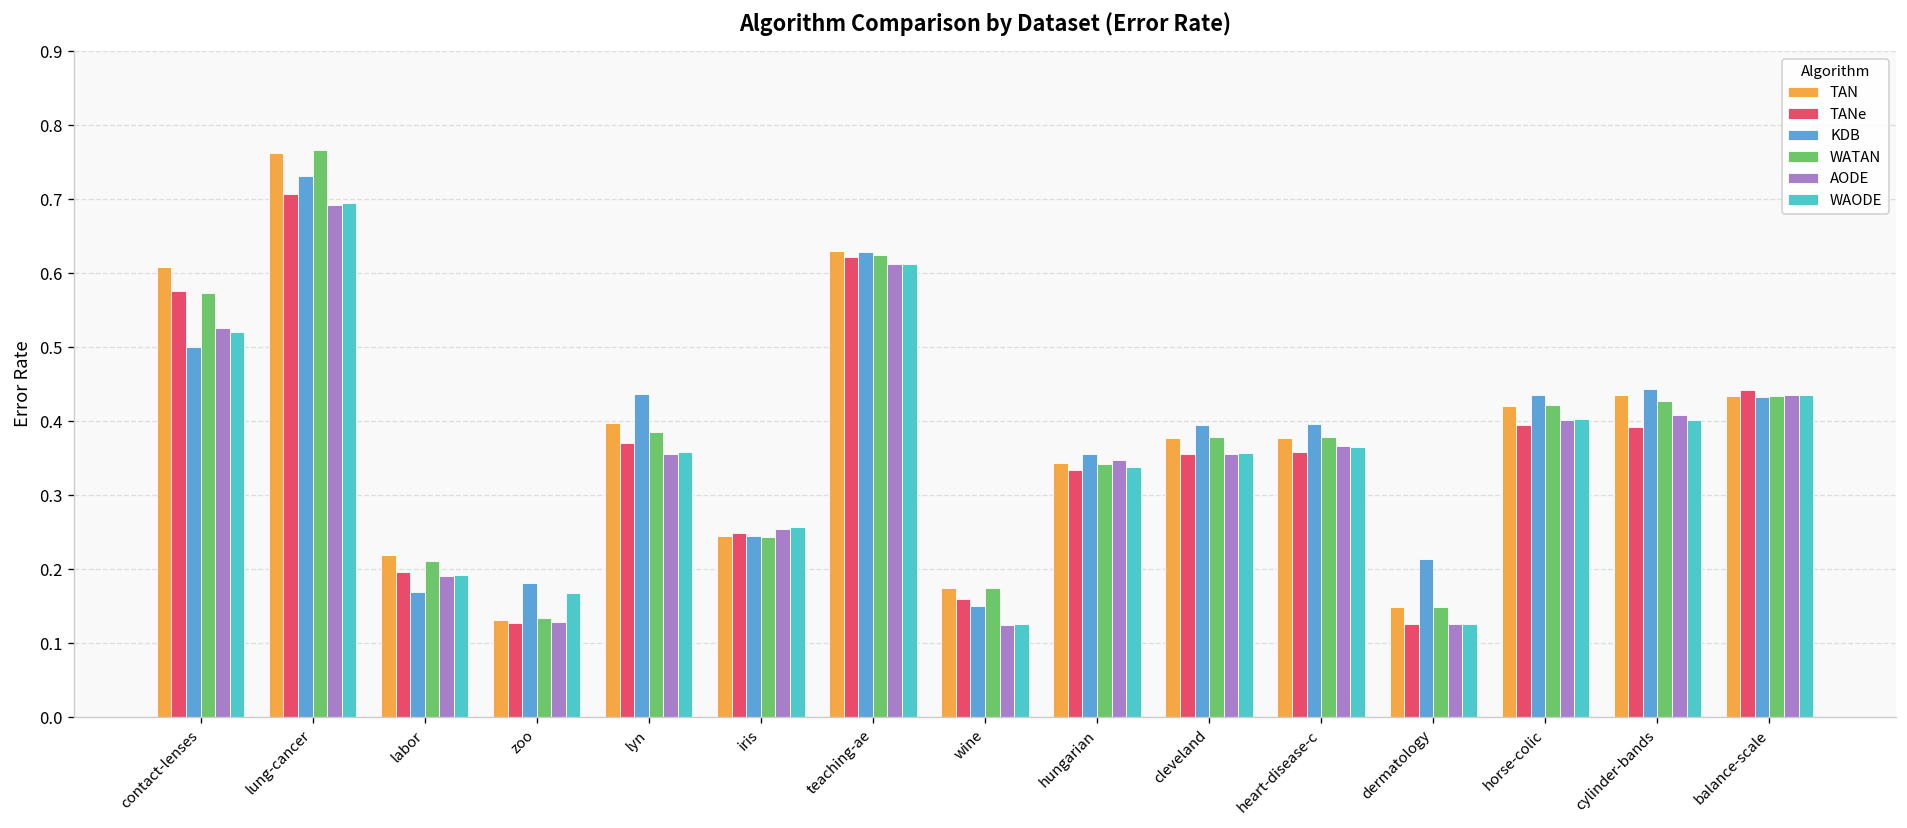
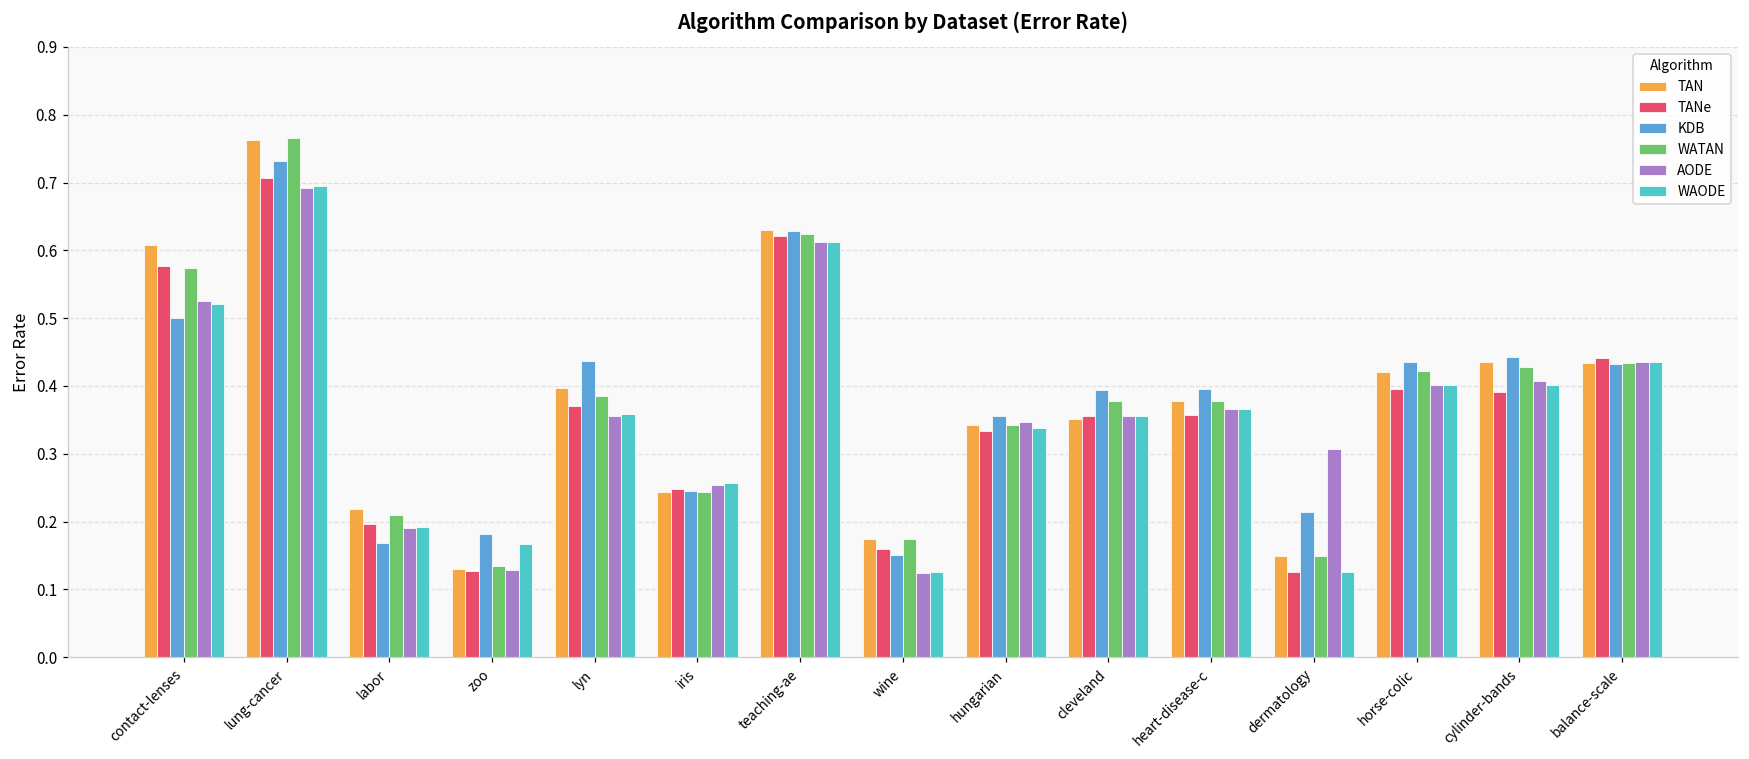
  {
    "TAN": {
      "contact-lenses": 0.61,
      "lung-cancer": 0.76,
      "labor": 0.22,
      "zoo": 0.13,
      "lyn": 0.40,
      "iris": 0.24,
      "teaching-ae": 0.63,
      "wine": 0.17,
      "hungarian": 0.34,
-     "cleveland": 0.38,
+     "cleveland": 0.35,
      "heart-disease-c": 0.38,
      "dermatology": 0.15,
      "horse-colic": 0.42,
      "cylinder-bands": 0.44,
      "balance-scale": 0.43
    },
    "TANe": {
      "contact-lenses": 0.58,
      "lung-cancer": 0.71,
      "labor": 0.20,
      "zoo": 0.13,
      "lyn": 0.37,
      "iris": 0.25,
      "teaching-ae": 0.62,
      "wine": 0.16,
      "hungarian": 0.33,
      "cleveland": 0.36,
      "heart-disease-c": 0.36,
      "dermatology": 0.13,
      "horse-colic": 0.40,
      "cylinder-bands": 0.39,
      "balance-scale": 0.44
    },
    "WATAN": {
      "contact-lenses": 0.57,
      "lung-cancer": 0.77,
      "labor": 0.21,
      "zoo": 0.13,
      "lyn": 0.39,
      "iris": 0.24,
      "teaching-ae": 0.62,
      "wine": 0.17,
      "hungarian": 0.34,
      "cleveland": 0.38,
      "heart-disease-c": 0.38,
      "dermatology": 0.15,
      "horse-colic": 0.42,
      "cylinder-bands": 0.43,
      "balance-scale": 0.43
    },
    "AODE": {
      "contact-lenses": 0.53,
      "lung-cancer": 0.69,
      "labor": 0.19,
      "zoo": 0.13,
      "lyn": 0.36,
      "iris": 0.25,
      "teaching-ae": 0.61,
      "wine": 0.12,
      "hungarian": 0.35,
      "cleveland": 0.36,
      "heart-disease-c": 0.37,
-     "dermatology": 0.13,
+     "dermatology": 0.31,
      "horse-colic": 0.40,
      "cylinder-bands": 0.41,
      "balance-scale": 0.44
    }
  }
